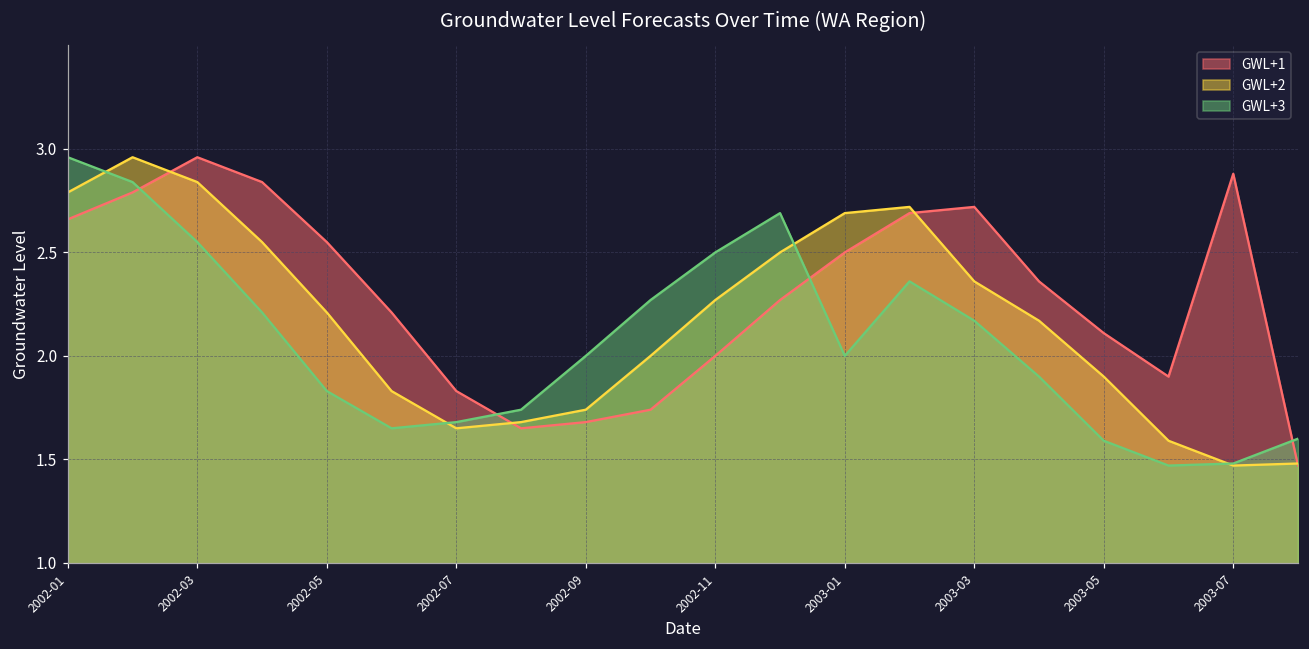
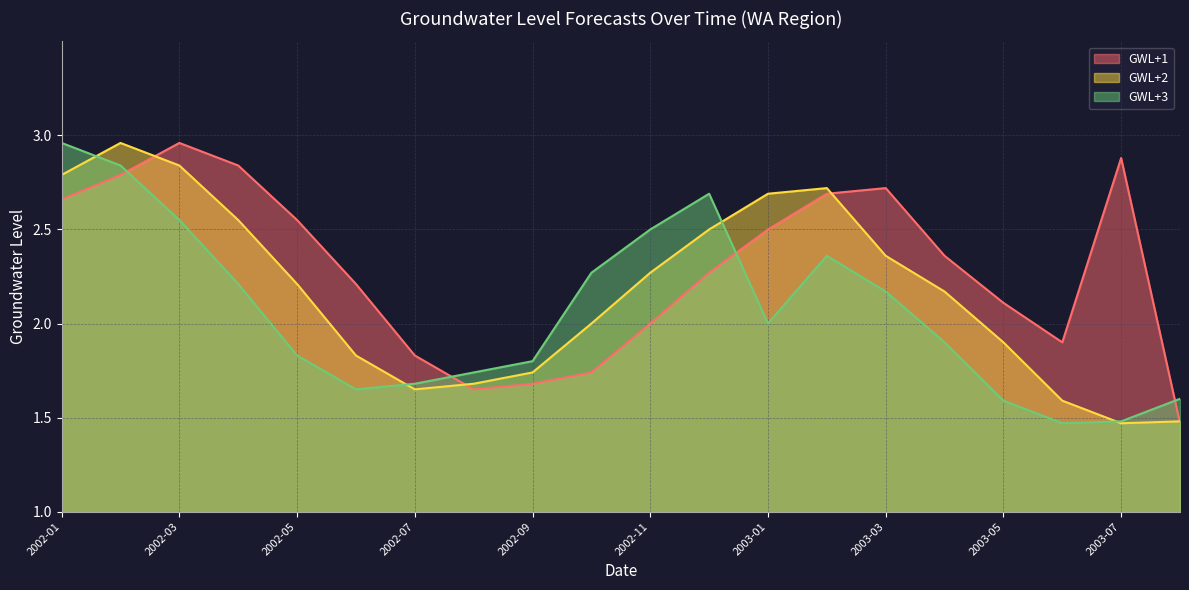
  {
    "GWL+1": {
      "2002-01": 2.66,
      "2002-03": 2.96,
      "2002-05": 2.55,
      "2002-07": 1.83,
      "2002-09": 1.68,
      "2002-11": 2.0,
      "2003-01": 2.5,
      "2003-03": 2.72,
      "2003-05": 2.1,
      "2003-07": 2.88
    },
    "GWL+2": {
      "2002-01": 2.8,
      "2002-03": 2.84,
      "2002-05": 2.2,
      "2002-07": 1.65,
      "2002-09": 1.74,
      "2002-11": 2.27,
      "2003-01": 2.7,
      "2003-03": 2.36,
      "2003-05": 1.9
    },
    "GWL+3": {
      "2002-01": 2.96,
      "2002-03": 2.55,
      "2002-05": 1.83,
      "2002-07": 1.68,
-     "2002-09": 2.0,
+     "2002-09": 1.8,
      "2002-11": 2.5,
      "2003-01": 2.0,
      "2003-03": 2.17,
      "2003-05": 1.6
    }
  }
